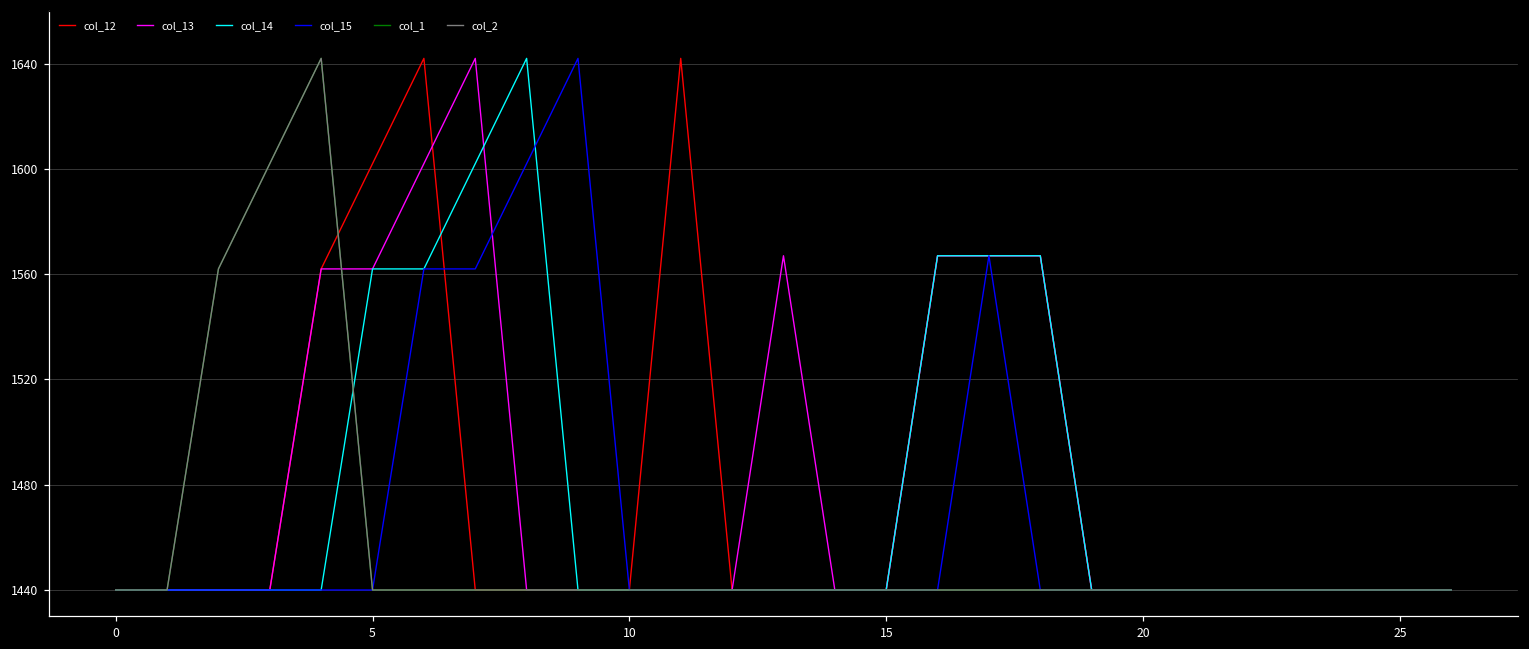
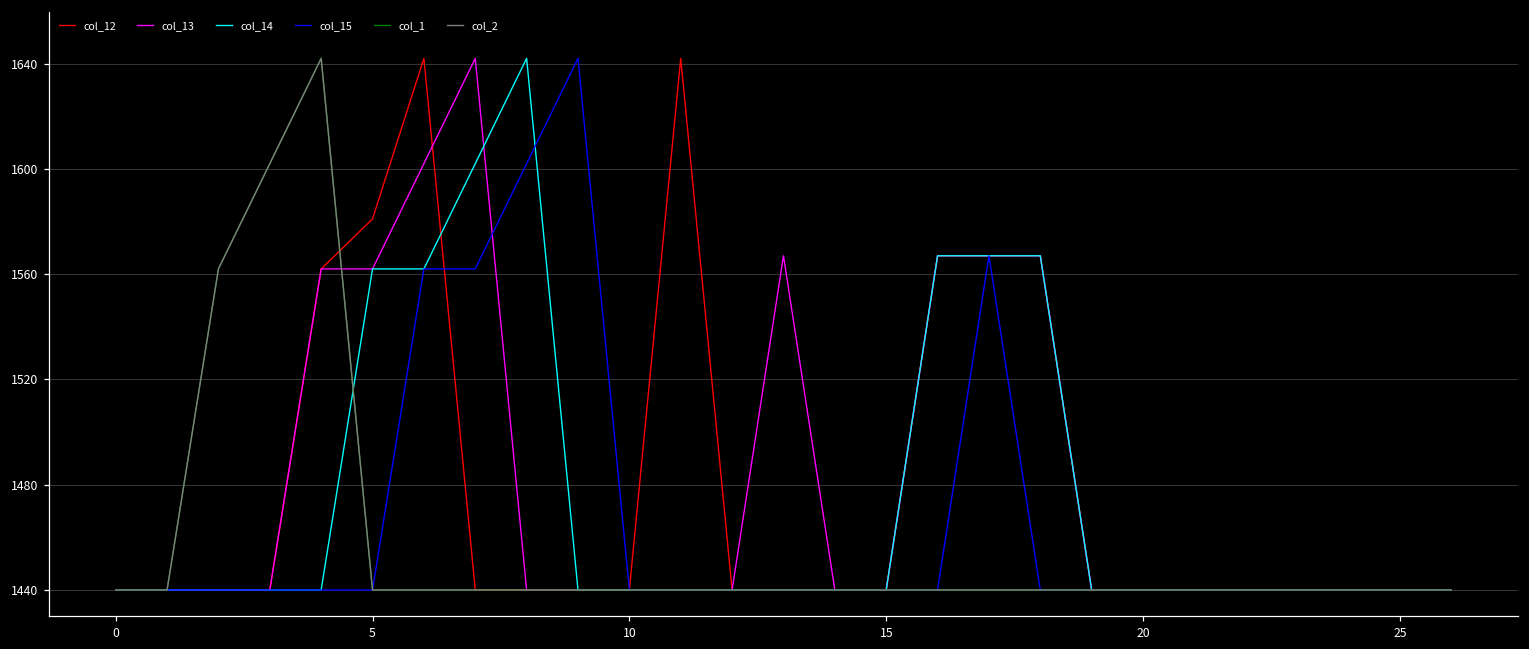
  {
    "col_12": {
-     "5": 1602
+     "5": 1581
    }
  }
